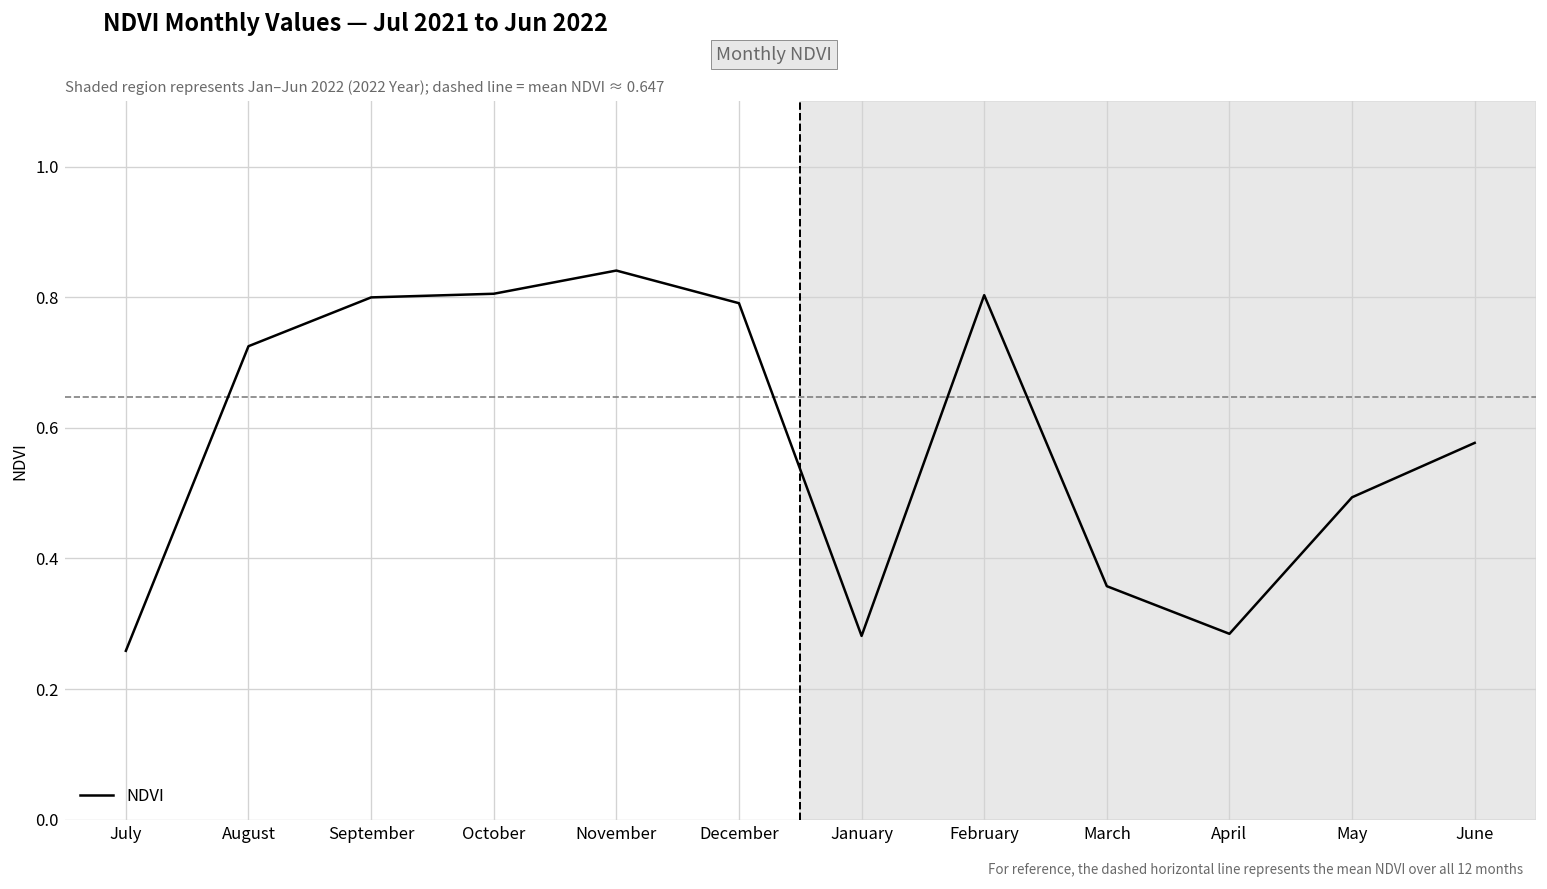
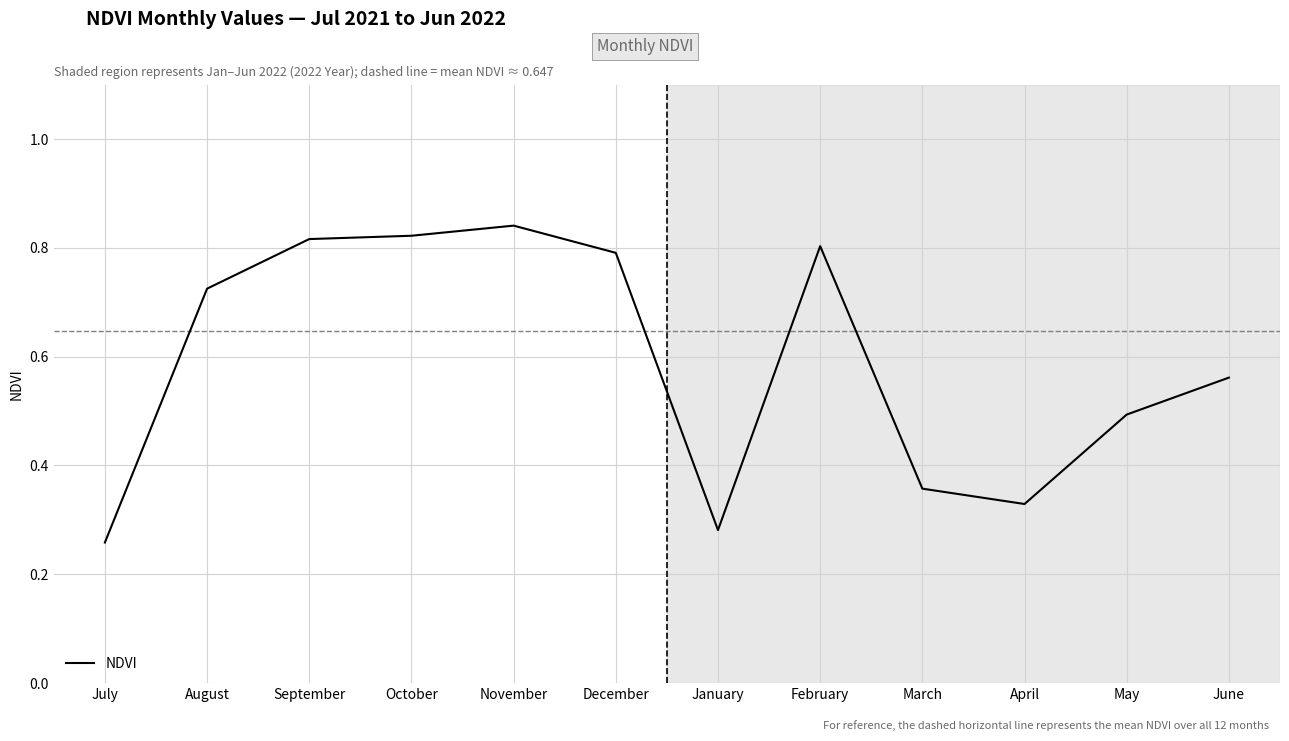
  {
    "July": 0.26,
    "August": 0.72,
-   "September": 0.80,
-   "October": 0.81,
+   "September": 0.82,
+   "October": 0.82,
    "November": 0.84,
    "December": 0.79,
    "January": 0.28,
    "February": 0.80,
    "March": 0.36,
-   "April": 0.28,
+   "April": 0.33,
    "May": 0.49,
-   "June": 0.58
+   "June": 0.56
  }
